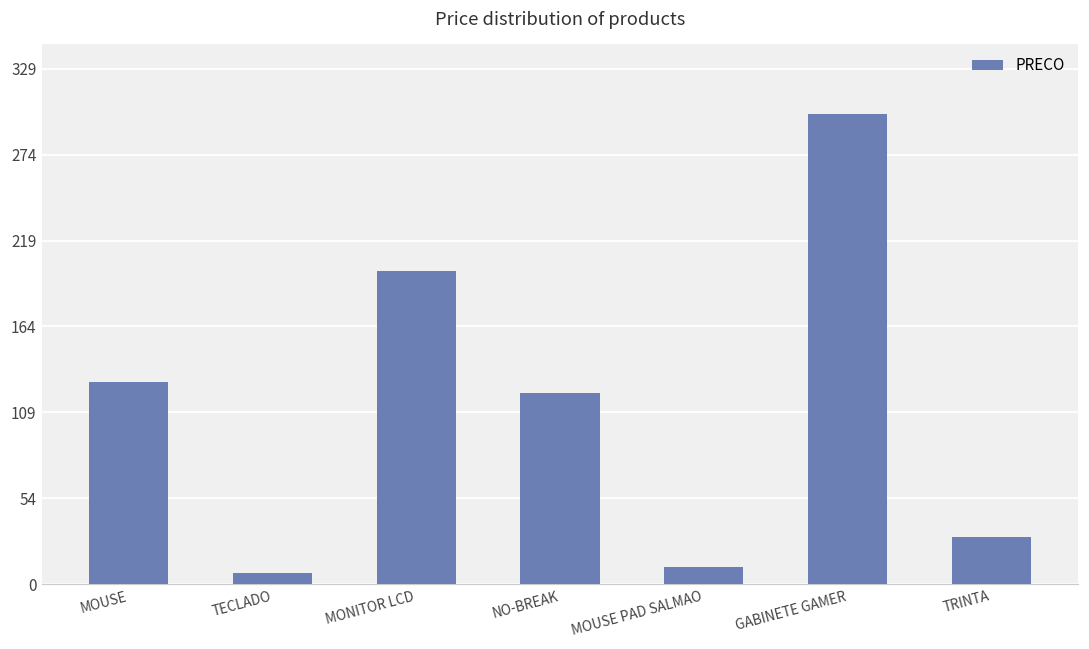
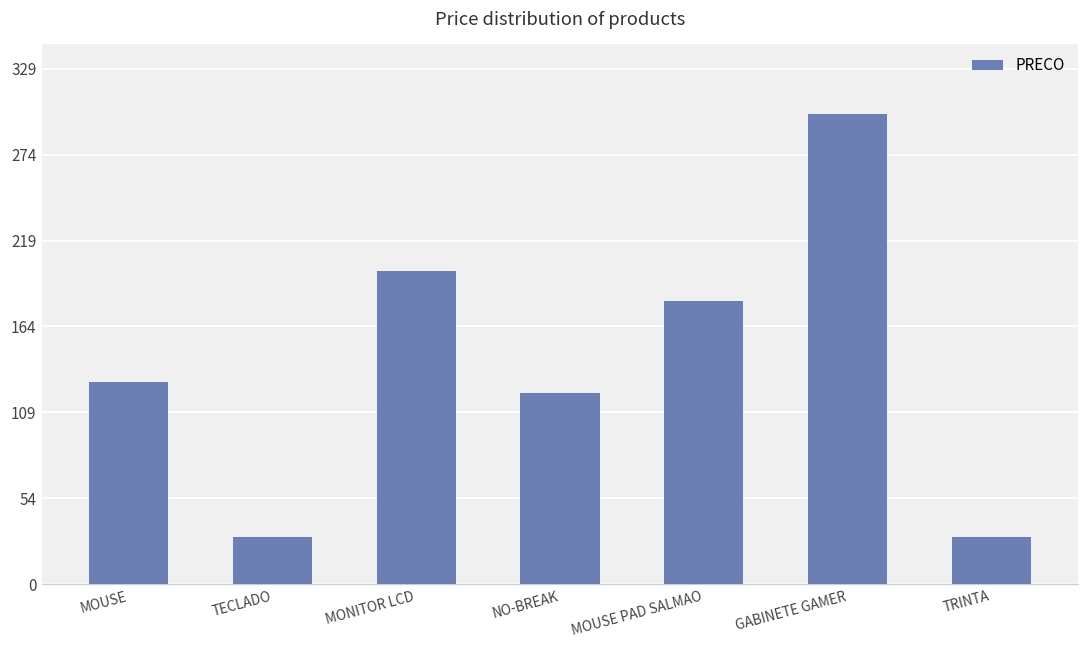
  {
    "MOUSE": 129,
-   "TECLADO": 7,
+   "TECLADO": 30,
    "MONITOR LCD": 200,
    "NO-BREAK": 122,
-   "MOUSE PAD SALMAO": 11,
+   "MOUSE PAD SALMAO": 181,
    "GABINETE GAMER": 300,
    "TRINTA": 30
  }
